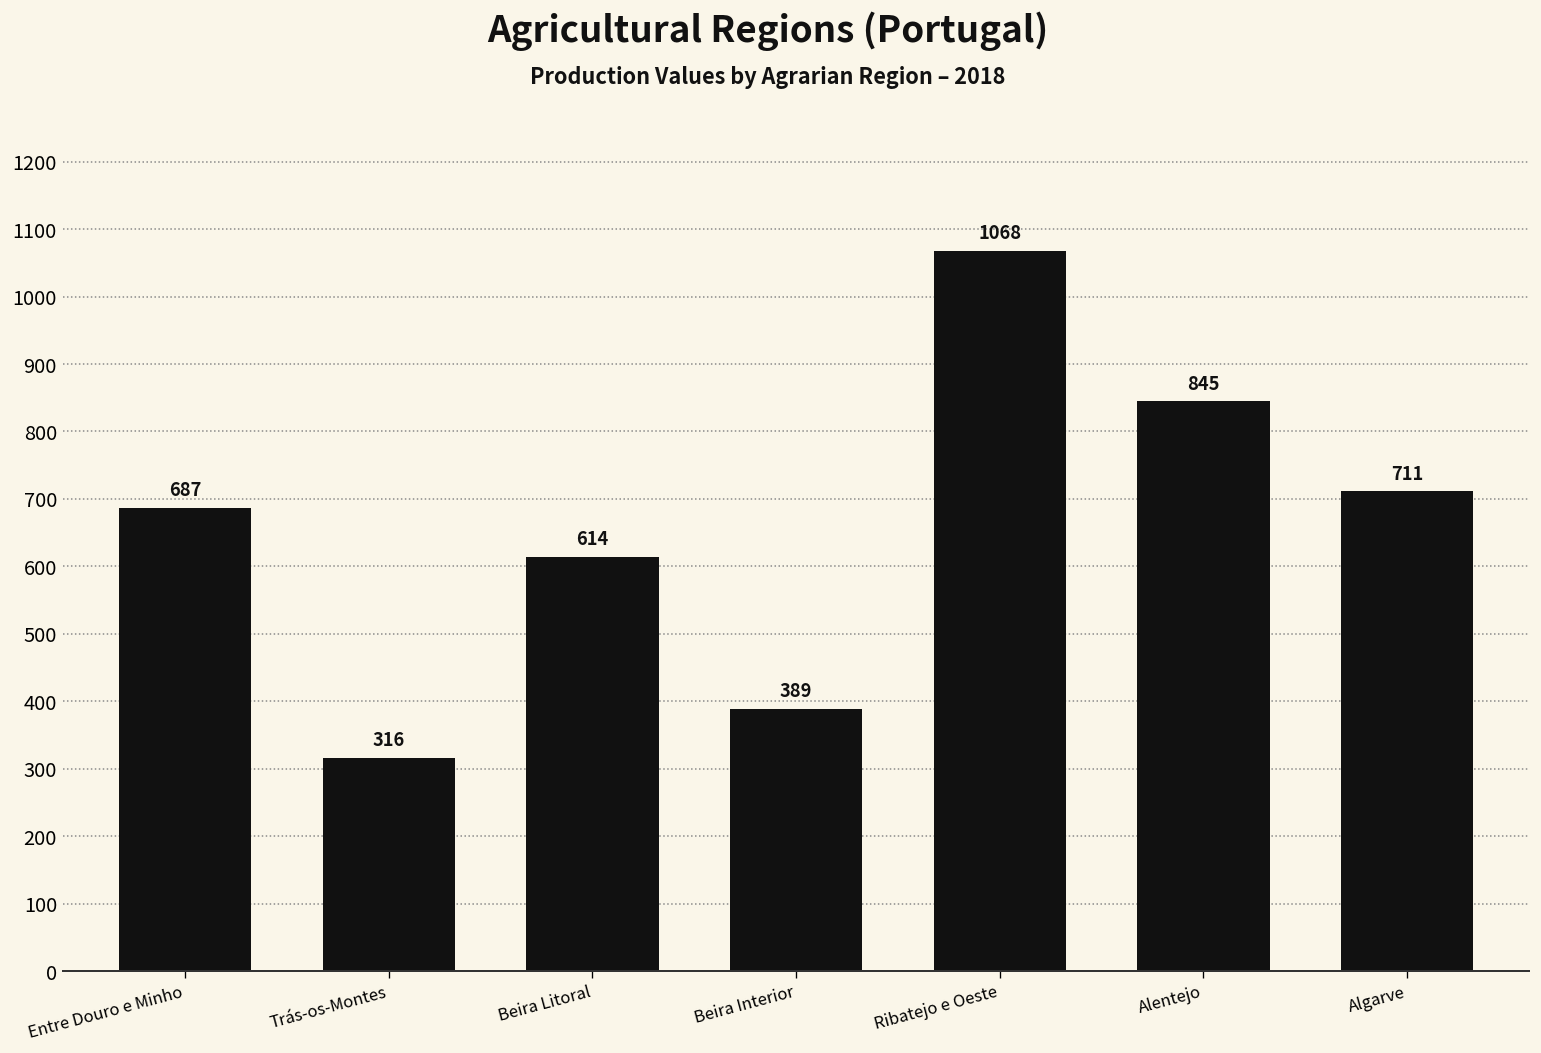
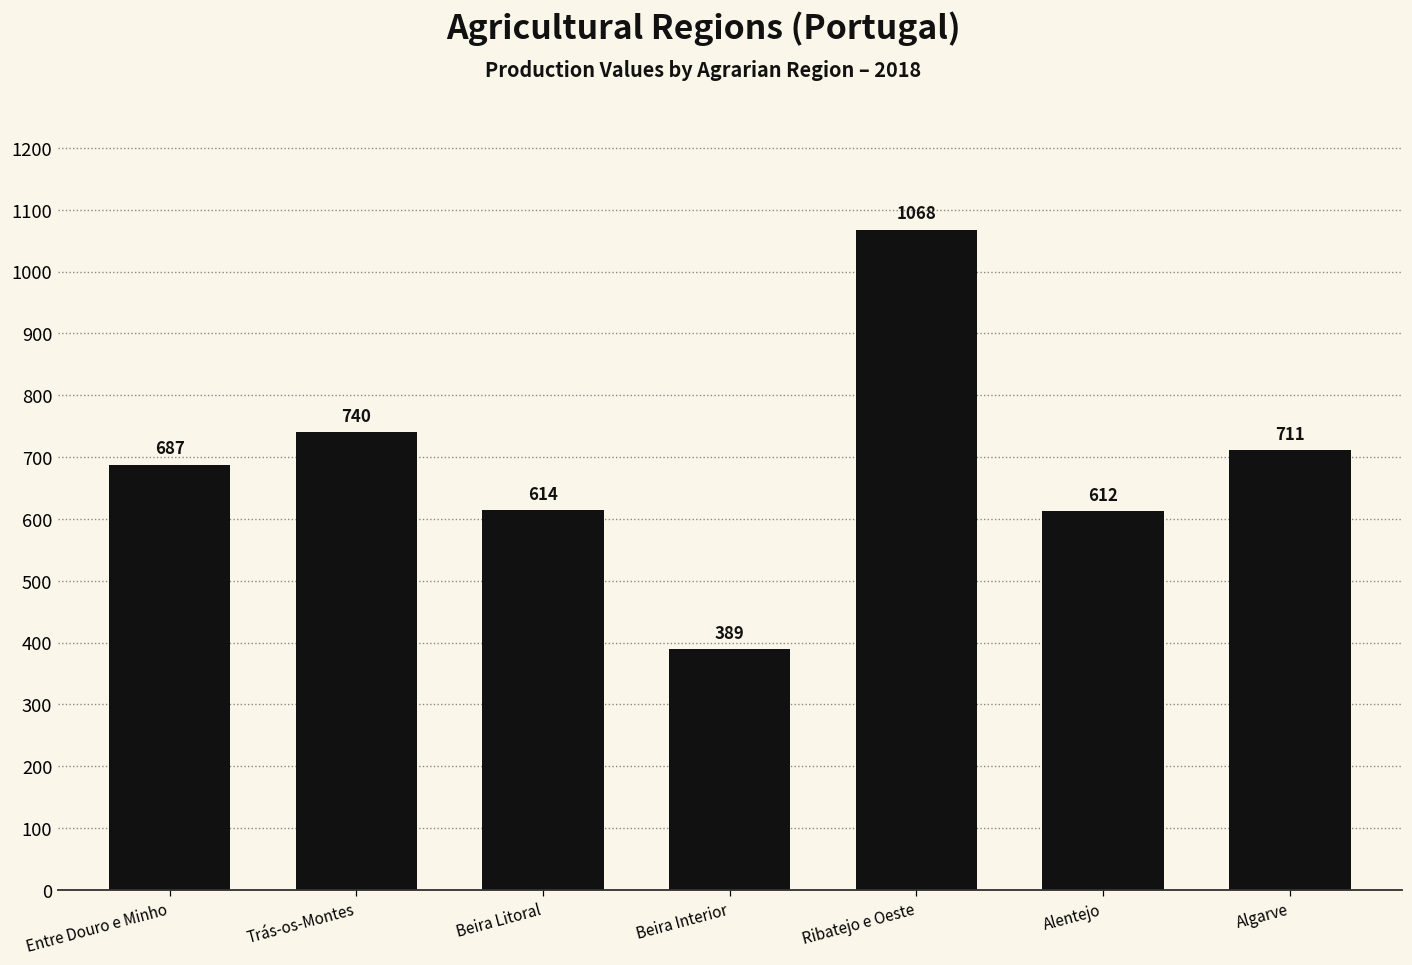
  {
    "Entre Douro e Minho": 687,
-   "Trás-os-Montes": 316,
+   "Trás-os-Montes": 740,
    "Beira Litoral": 614,
    "Beira Interior": 389,
    "Ribatejo e Oeste": 1068,
-   "Alentejo": 845,
+   "Alentejo": 612,
    "Algarve": 711
  }
